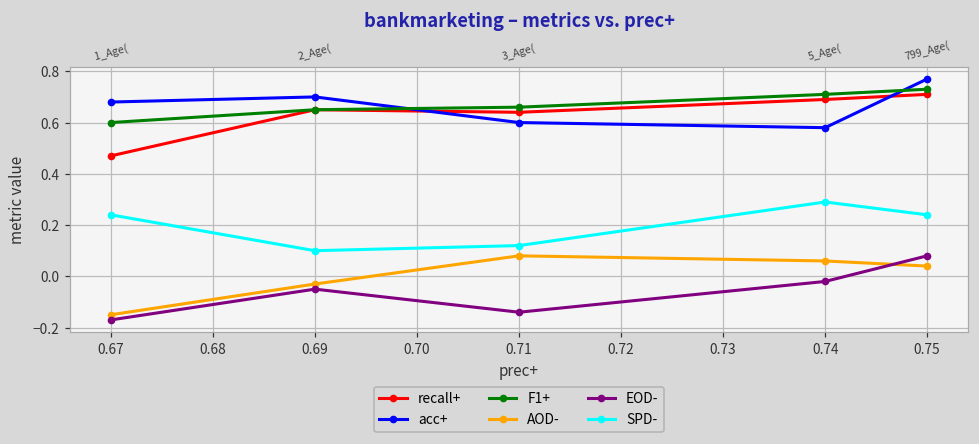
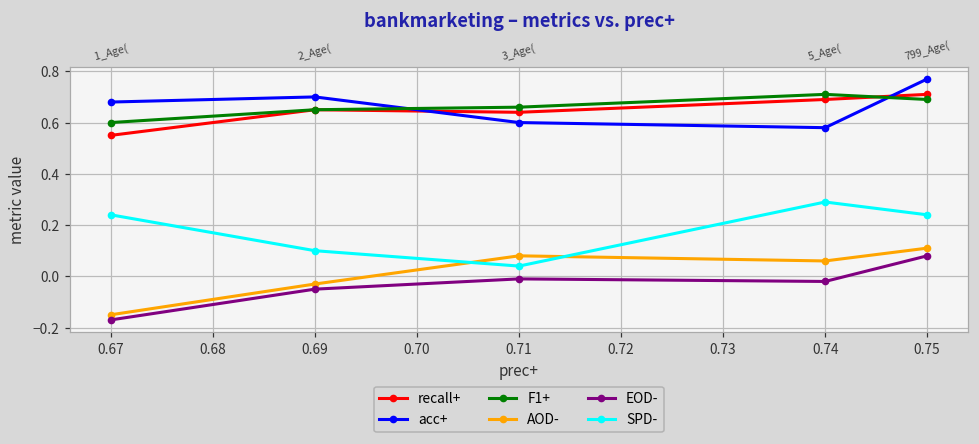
  {
    "recall+": {
-     "0.67": 0.47,
+     "0.67": 0.55,
      "3_Age(": 0.64,
      "0.74": 0.69,
      "0.75": 0.71
    },
    "acc+": {
      "0.67": 0.68,
      "2_Age(": 0.70,
      "3_Age(": 0.60,
      "0.74": 0.58,
      "0.75": 0.77
    },
    "F1+": {
      "0.67": 0.60,
      "3_Age(": 0.66,
      "0.74": 0.71,
-     "0.75": 0.73
+     "0.75": 0.69
    },
    "AOD-": {
      "0.67": -0.15,
      "2_Age(": -0.03,
      "3_Age(": 0.08,
      "0.74": 0.06,
-     "0.75": 0.04
+     "0.75": 0.11
    },
    "EOD-": {
      "0.67": -0.17,
      "2_Age(": -0.05,
-     "3_Age(": -0.14,
+     "3_Age(": -0.01,
      "0.74": -0.02,
      "0.75": 0.08
    },
    "SPD-": {
      "0.67": 0.24,
      "2_Age(": 0.10,
-     "3_Age(": 0.12,
+     "3_Age(": 0.04,
      "0.74": 0.29,
      "0.75": 0.24
    }
  }
